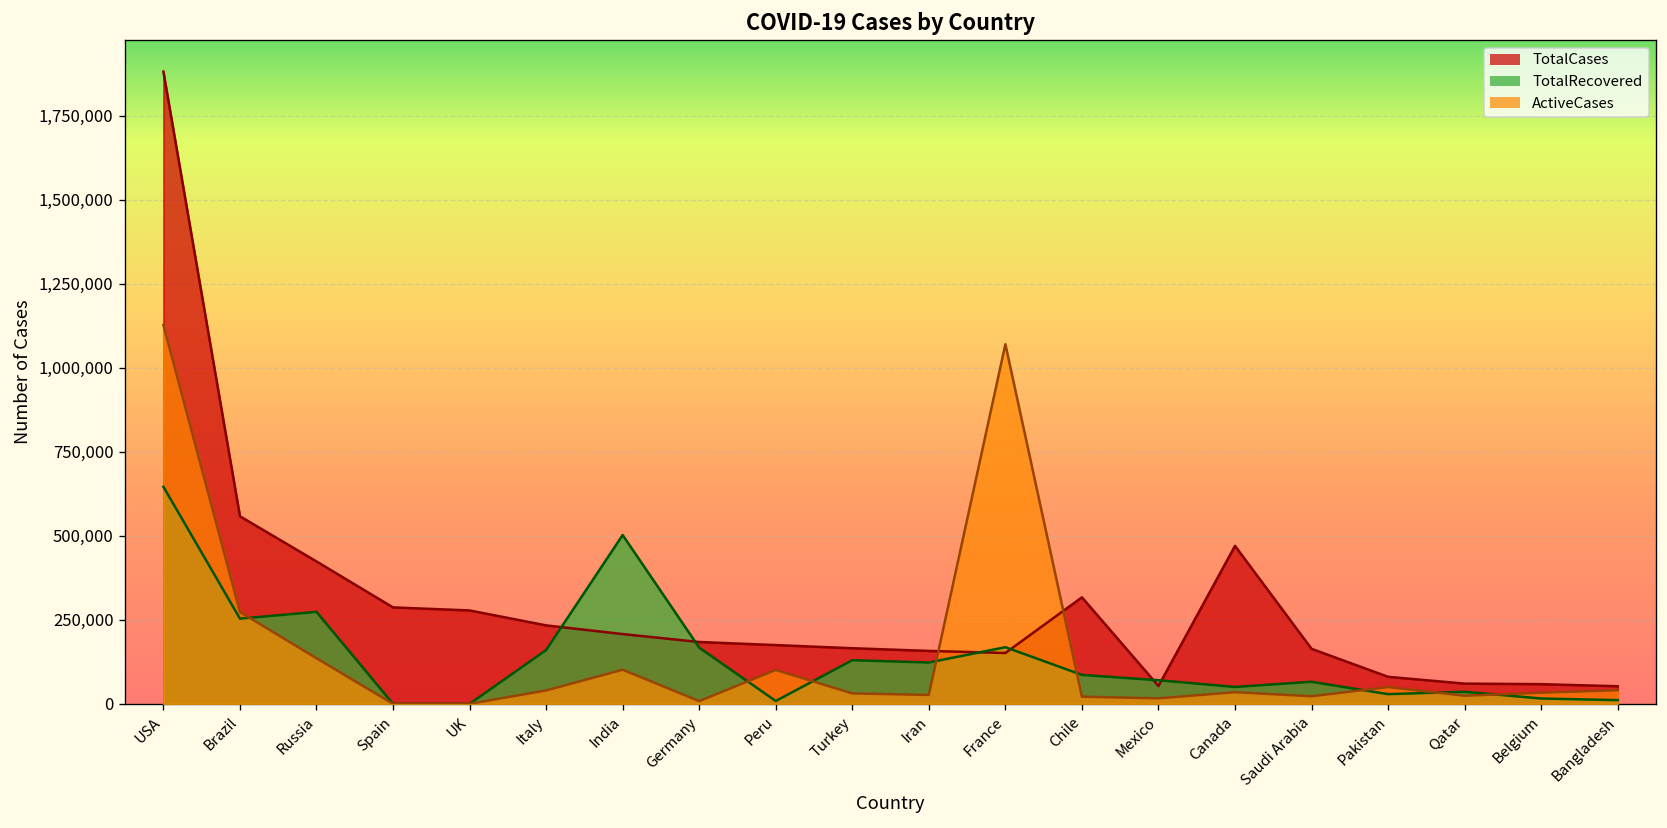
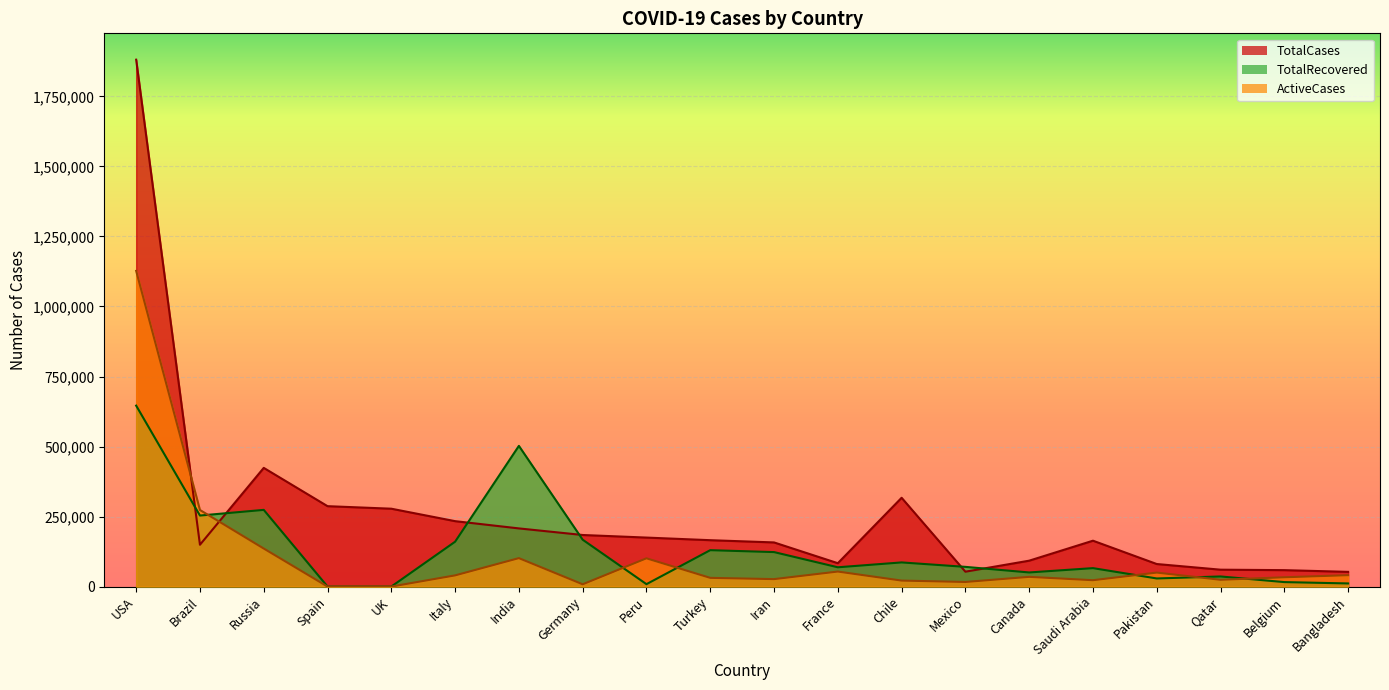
  {
    "TotalCases": {
      "USA": "1,880,000",
-     "Brazil": "560,000",
+     "Brazil": "150,000",
      "Russia": "420,000",
      "Spain": "290,000",
      "UK": "280,000",
      "Italy": "230,000",
      "India": "210,000",
      "Germany": "180,000",
      "Peru": "170,000",
      "Turkey": "170,000",
      "Iran": "160,000",
-     "France": "150,000",
+     "France": "80,000",
      "Chile": "320,000",
      "Mexico": "50,000",
-     "Canada": "470,000",
+     "Canada": "90,000",
      "Saudi Arabia": "160,000",
      "Pakistan": "80,000",
      "Qatar": "60,000",
      "Belgium": "60,000",
      "Bangladesh": "50,000"
    },
    "TotalRecovered": {
      "USA": "650,000",
      "Brazil": "250,000",
      "Russia": "270,000",
      "Italy": "160,000",
      "India": "500,000",
      "Germany": "170,000",
      "Peru": "10,000",
      "Turkey": "130,000",
      "Iran": "120,000",
-     "France": "170,000",
+     "France": "70,000",
      "Chile": "90,000",
      "Mexico": "70,000",
      "Canada": "50,000",
      "Saudi Arabia": "70,000",
      "Pakistan": "30,000",
      "Qatar": "40,000",
      "Belgium": "20,000",
      "Bangladesh": "10,000"
    },
    "ActiveCases": {
      "USA": "1,130,000",
      "Brazil": "270,000",
      "Russia": "140,000",
      "Italy": "40,000",
      "India": "100,000",
      "Germany": "10,000",
      "Peru": "100,000",
      "Turkey": "30,000",
      "Iran": "30,000",
-     "France": "1,070,000",
+     "France": "50,000",
      "Chile": "20,000",
      "Mexico": "20,000",
      "Canada": "30,000",
      "Saudi Arabia": "20,000",
      "Pakistan": "50,000",
      "Qatar": "20,000",
      "Belgium": "30,000",
      "Bangladesh": "40,000"
    }
  }
